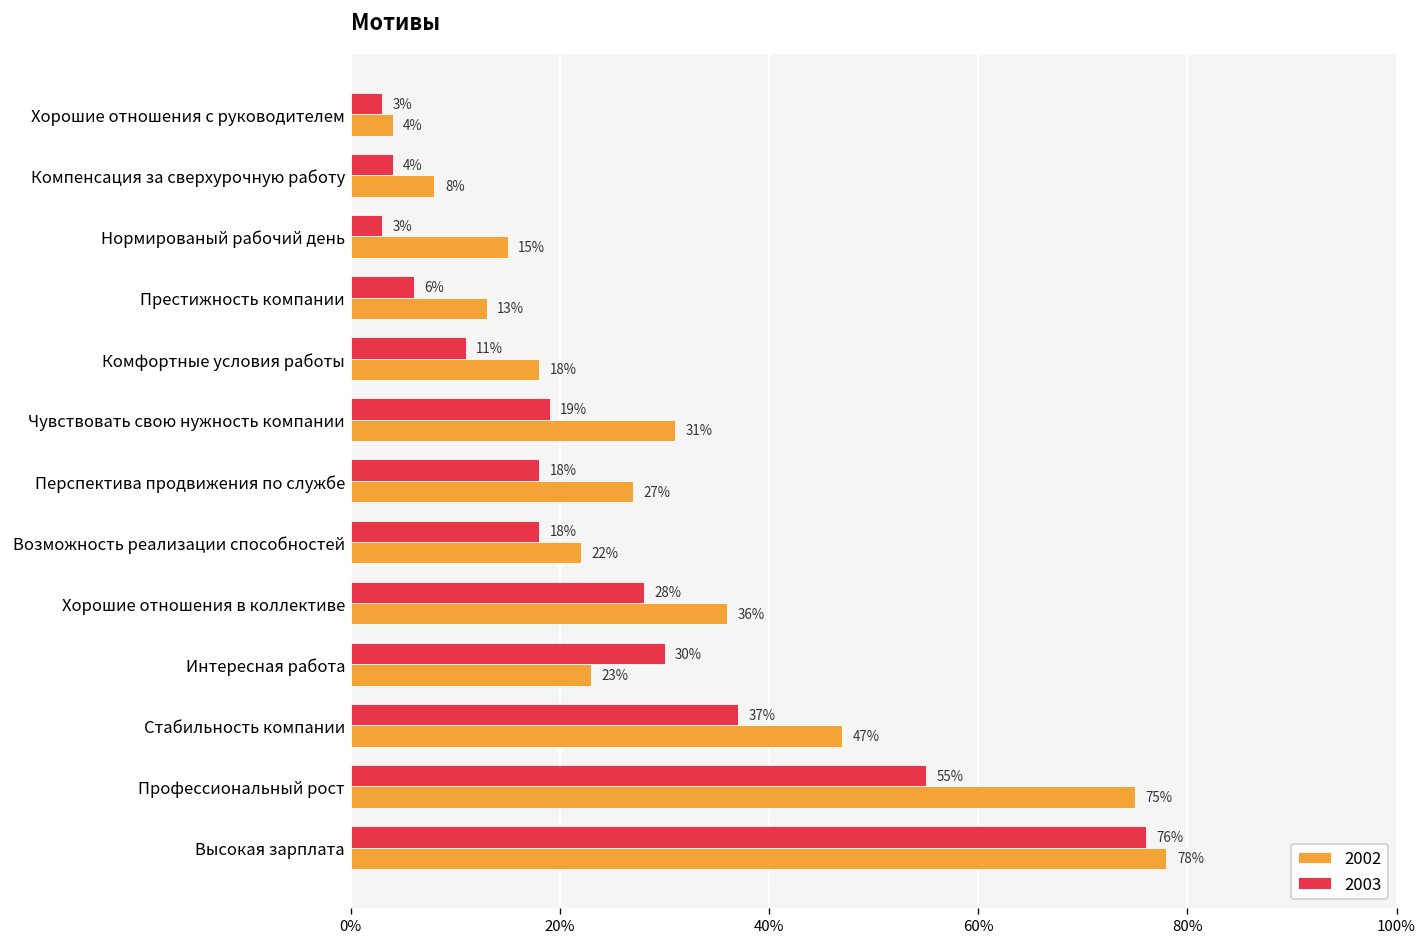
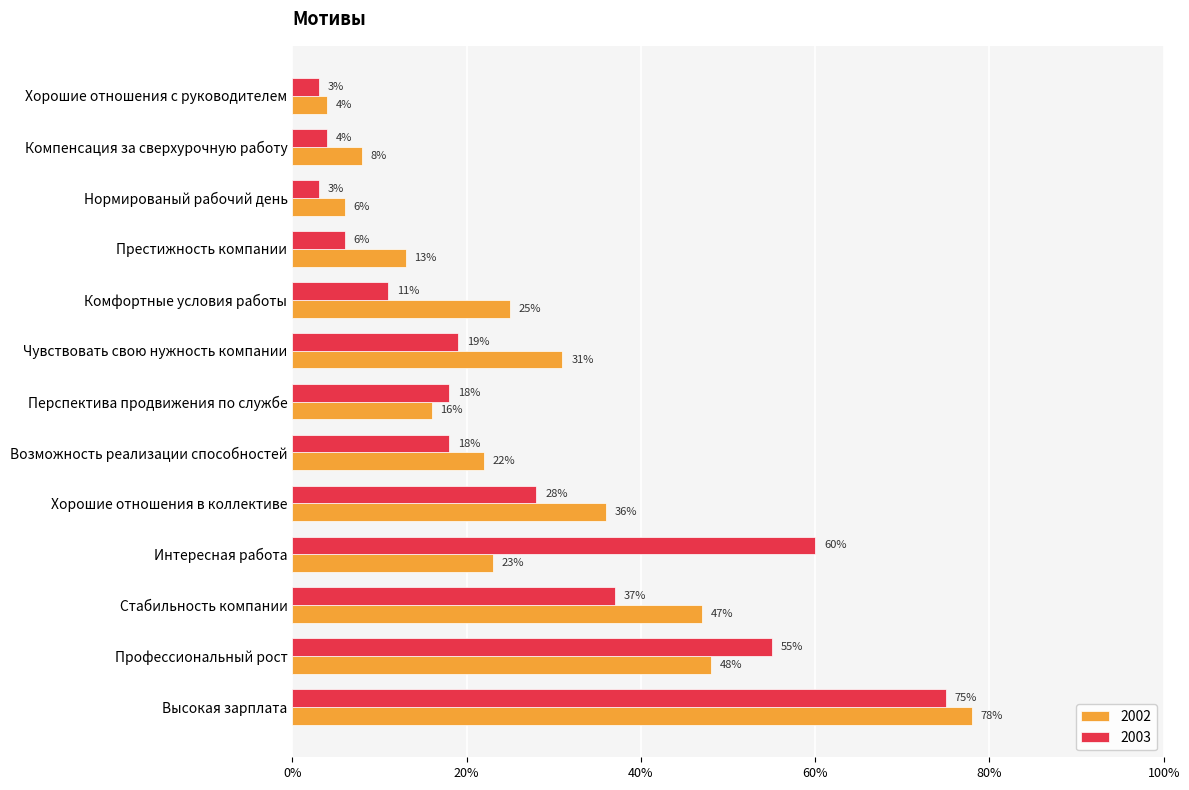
  {
    "2002": {
      "Хорошие отношения с руководителем": "4%",
      "Компенсация за сверхурочную работу": "8%",
-     "Нормированый рабочий день": "15%",
+     "Нормированый рабочий день": "6%",
      "Престижность компании": "13%",
-     "Комфортные условия работы": "18%",
+     "Комфортные условия работы": "25%",
      "Чувствовать свою нужность компании": "31%",
-     "Перспектива продвижения по службе": "27%",
+     "Перспектива продвижения по службе": "16%",
      "Возможность реализации способностей": "22%",
      "Хорошие отношения в коллективе": "36%",
      "Интересная работа": "23%",
      "Стабильность компании": "47%",
-     "Профессиональный рост": "75%",
+     "Профессиональный рост": "48%",
      "Высокая зарплата": "78%"
    },
    "2003": {
      "Хорошие отношения с руководителем": "3%",
      "Компенсация за сверхурочную работу": "4%",
      "Нормированый рабочий день": "3%",
      "Престижность компании": "6%",
      "Комфортные условия работы": "11%",
      "Чувствовать свою нужность компании": "19%",
      "Перспектива продвижения по службе": "18%",
      "Возможность реализации способностей": "18%",
      "Хорошие отношения в коллективе": "28%",
-     "Интересная работа": "30%",
+     "Интересная работа": "60%",
      "Стабильность компании": "37%",
      "Профессиональный рост": "55%",
-     "Высокая зарплата": "76%"
+     "Высокая зарплата": "75%"
    }
  }
